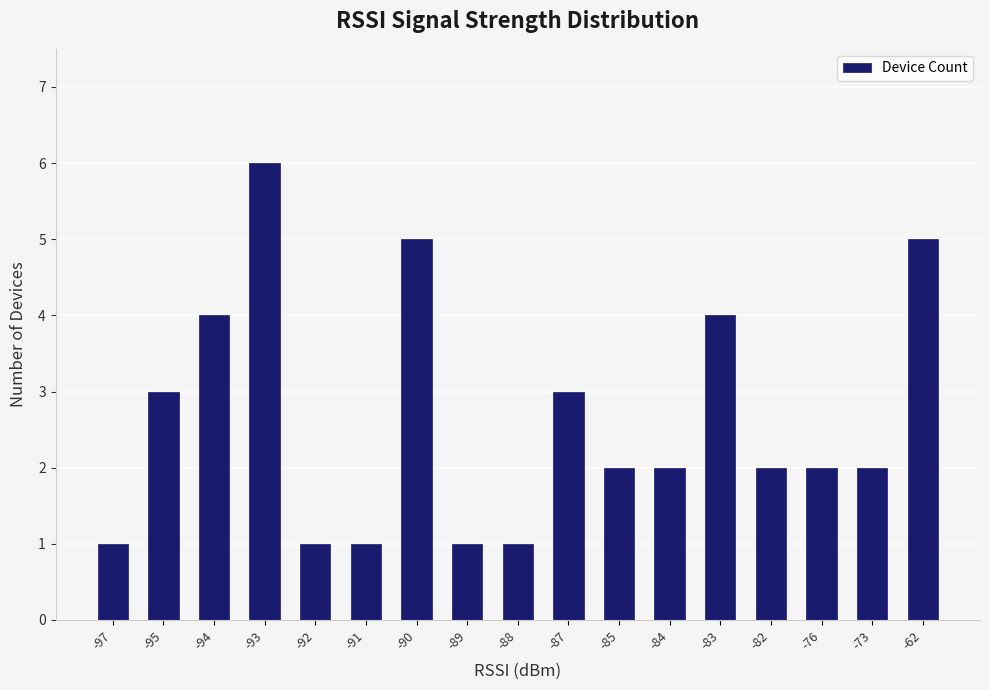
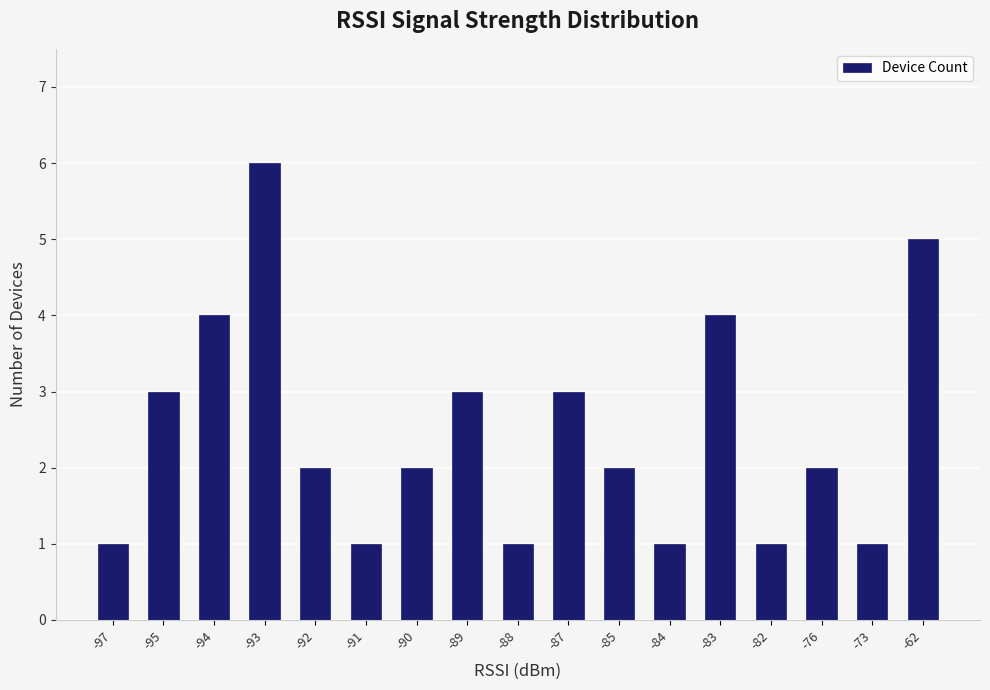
  {
    "-97": 1,
    "-95": 3,
    "-94": 4,
    "-93": 6,
-   "-92": 1,
+   "-92": 2,
    "-91": 1,
-   "-90": 5,
-   "-89": 1,
+   "-90": 2,
+   "-89": 3,
    "-88": 1,
    "-87": 3,
    "-85": 2,
-   "-84": 2,
+   "-84": 1,
    "-83": 4,
-   "-82": 2,
+   "-82": 1,
    "-76": 2,
-   "-73": 2,
+   "-73": 1,
    "-62": 5
  }
